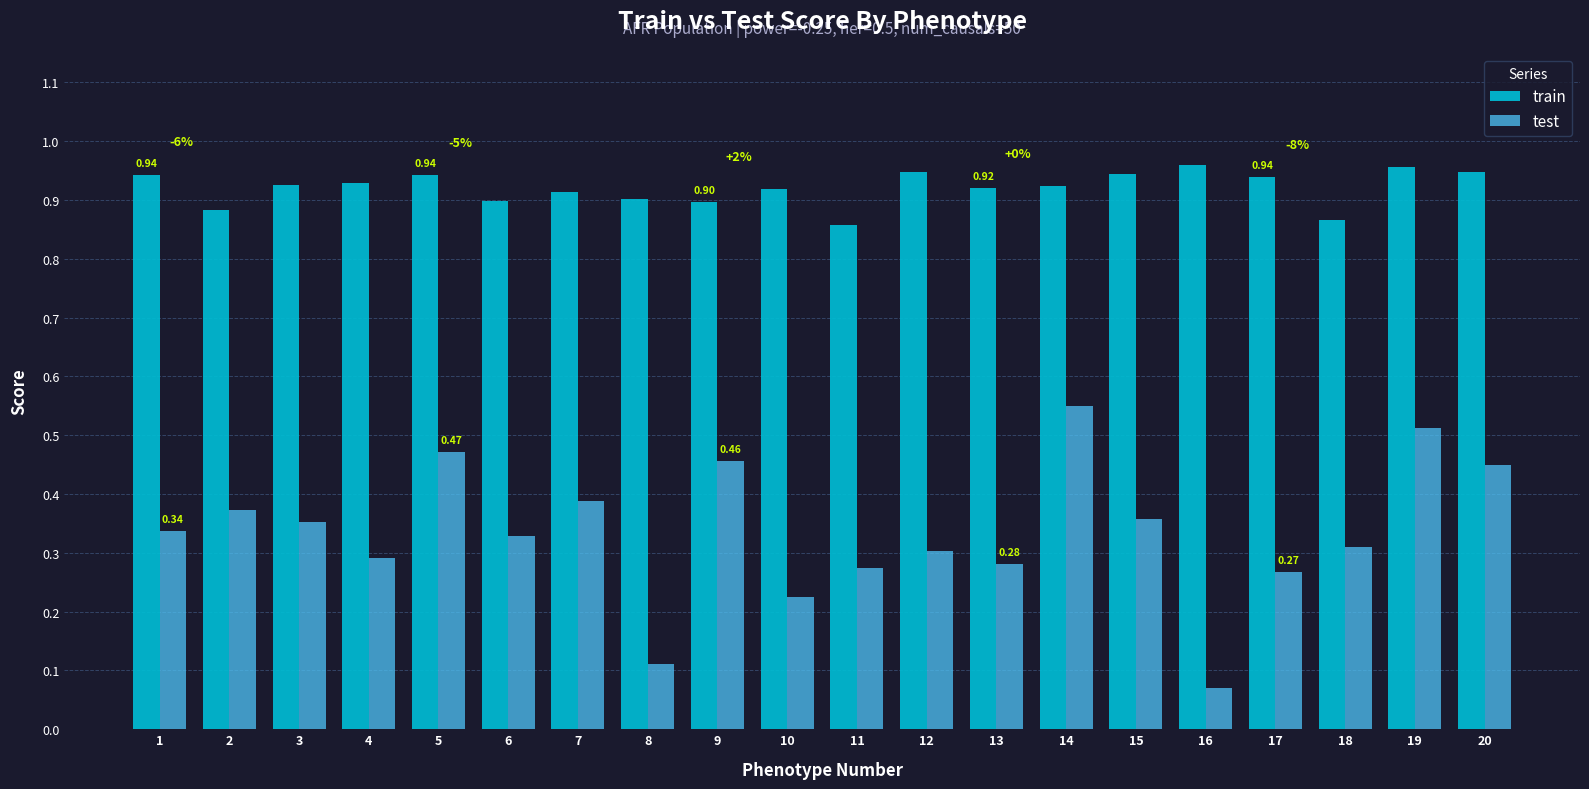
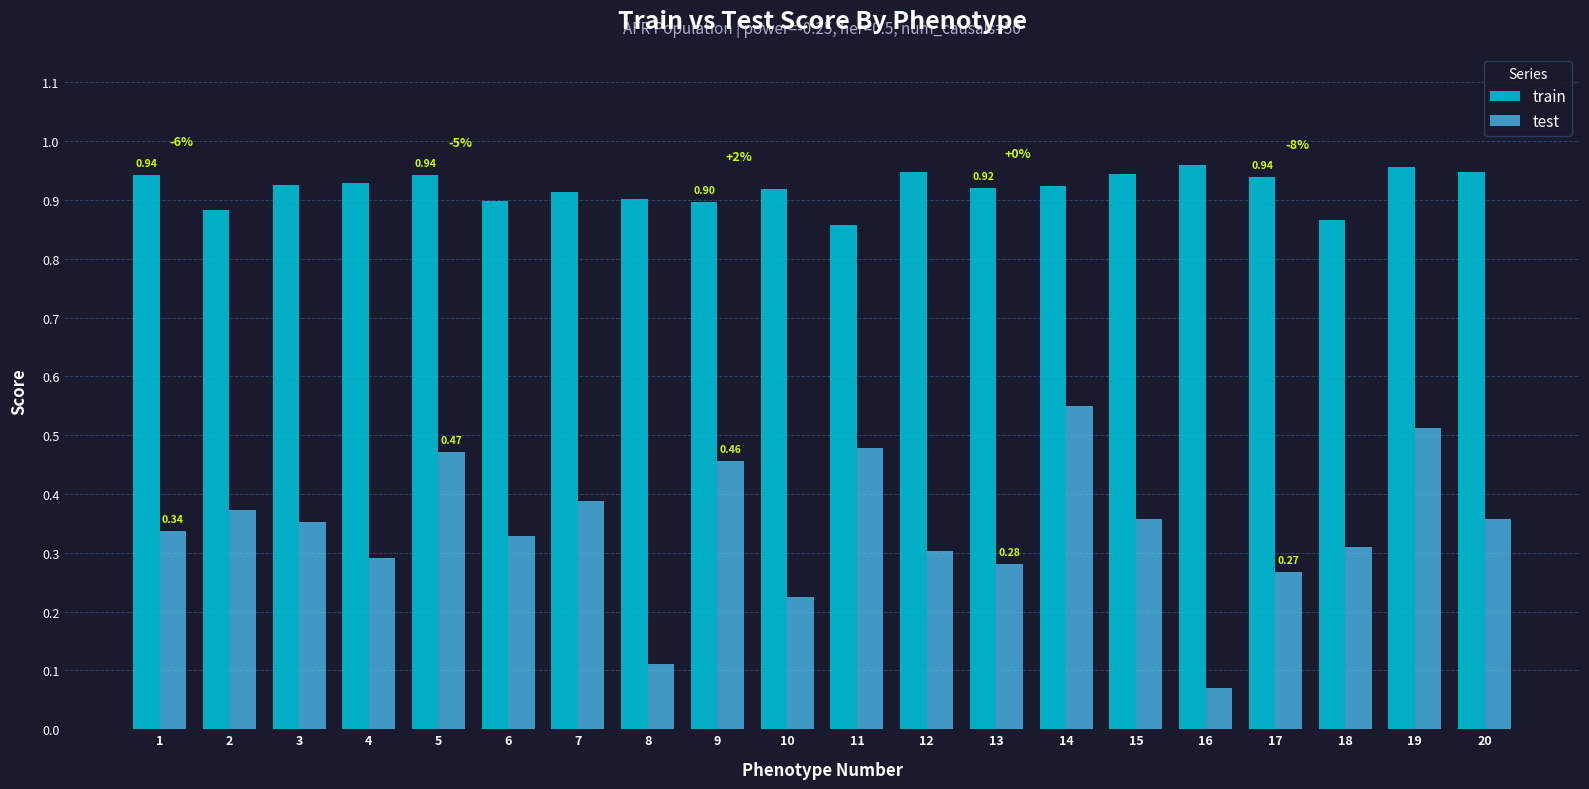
  {
    "train": {
      "1": 0.94,
      "5": 0.94,
      "9": 0.90,
      "13": 0.92,
      "17": 0.94
    },
    "test": {
      "2": 0.37,
      "3": 0.35,
      "4": 0.29,
      "6": 0.33,
      "7": 0.39,
      "8": 0.11,
      "10": 0.23,
-     "11": 0.27,
+     "11": 0.48,
      "12": 0.30,
      "14": 0.55,
      "15": 0.36,
      "16": 0.07,
      "18": 0.31,
      "19": 0.51,
-     "20": 0.45
+     "20": 0.36
    }
  }
